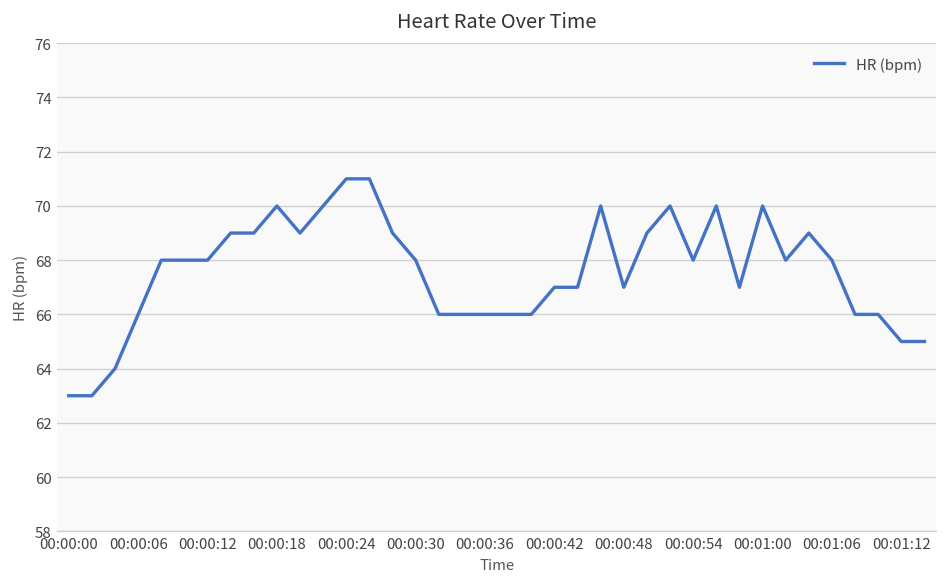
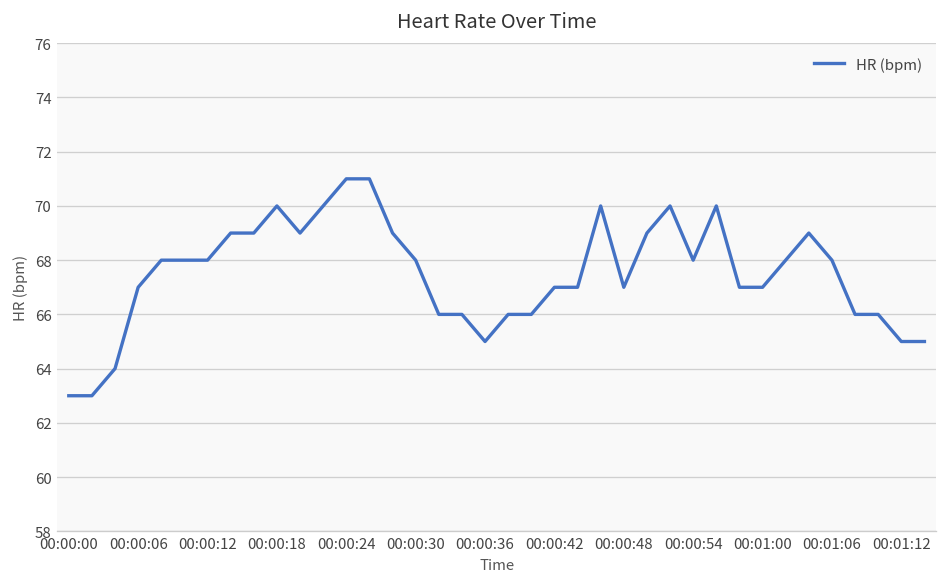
  {
    "00:00:00": 63,
-   "00:00:06": 66,
+   "00:00:06": 67,
    "00:00:12": 68,
    "00:00:18": 70,
    "00:00:24": 71,
    "00:00:30": 68,
-   "00:00:36": 66,
+   "00:00:36": 65,
    "00:00:42": 67,
    "00:00:48": 67,
    "00:00:54": 68,
-   "00:01:00": 70,
+   "00:01:00": 67,
    "00:01:06": 68,
    "00:01:12": 65
  }
